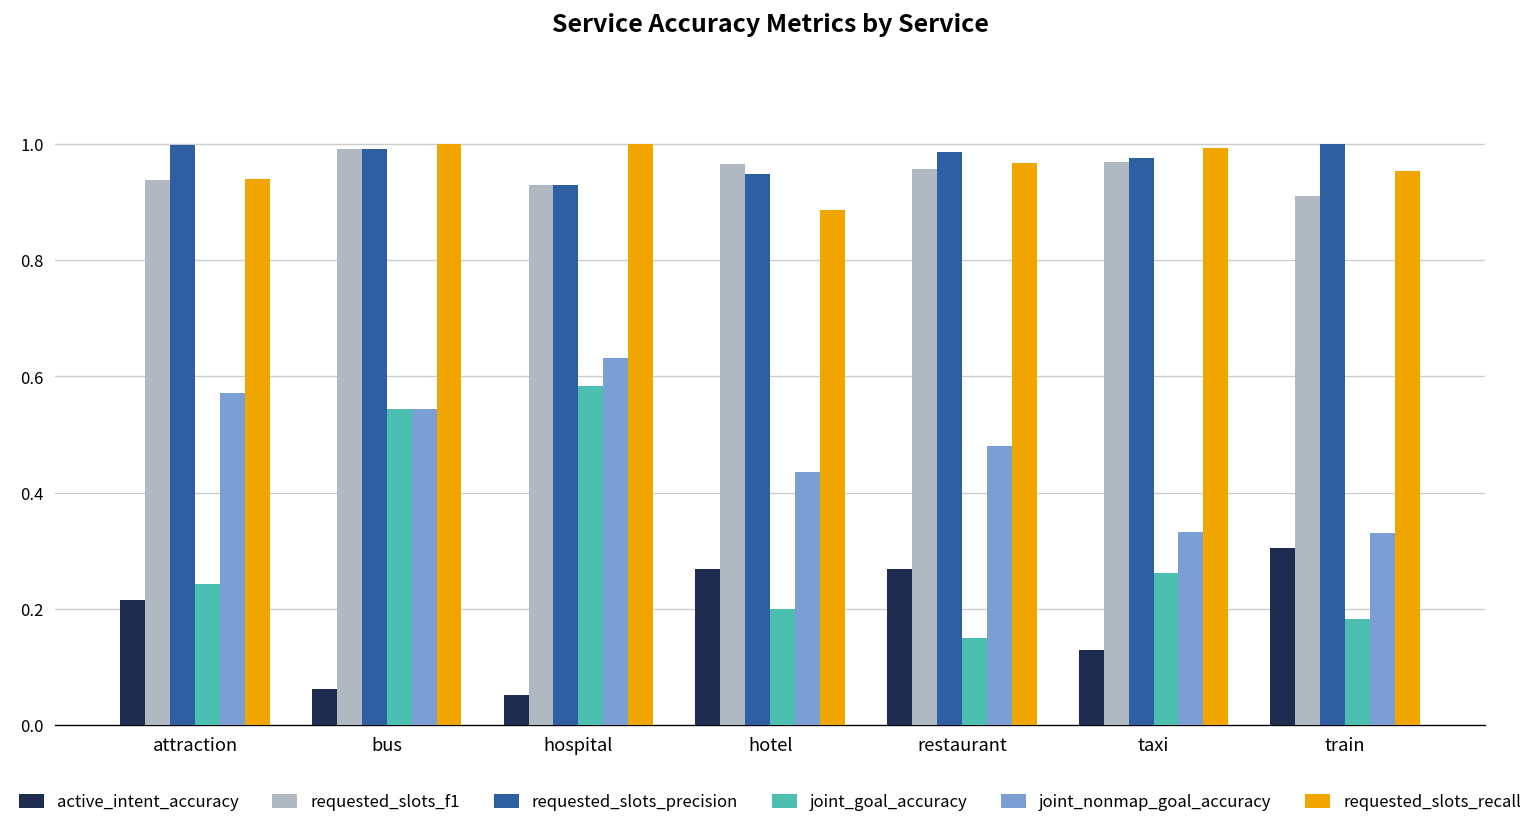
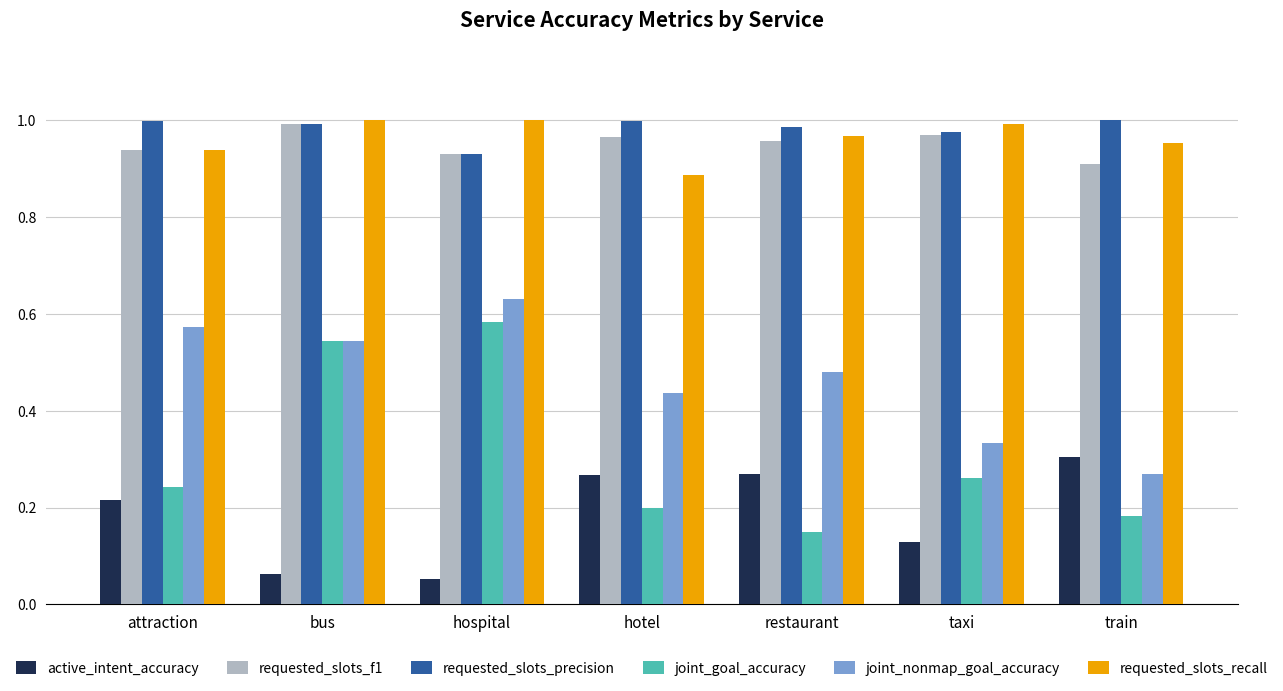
  {
    "active_intent_accuracy": {
      "attraction": 0.22,
      "bus": 0.06,
      "hospital": 0.05,
      "hotel": 0.27,
      "restaurant": 0.27,
      "taxi": 0.13,
      "train": 0.31
    },
    "requested_slots_f1": {
      "attraction": 0.94,
      "bus": 0.99,
      "hospital": 0.93,
      "hotel": 0.97,
      "restaurant": 0.96,
      "taxi": 0.97,
      "train": 0.91
    },
    "requested_slots_precision": {
      "attraction": 1.00,
      "bus": 0.99,
      "hospital": 0.93,
-     "hotel": 0.95,
+     "hotel": 1.00,
      "restaurant": 0.99,
      "taxi": 0.98,
      "train": 1.00
    },
    "joint_goal_accuracy": {
      "attraction": 0.24,
      "bus": 0.54,
      "hospital": 0.58,
      "hotel": 0.20,
      "restaurant": 0.15,
      "taxi": 0.26,
      "train": 0.18
    },
    "joint_nonmap_goal_accuracy": {
      "attraction": 0.57,
      "bus": 0.54,
      "hospital": 0.63,
      "hotel": 0.44,
      "restaurant": 0.48,
      "taxi": 0.33,
-     "train": 0.33
+     "train": 0.27
    },
    "requested_slots_recall": {
      "attraction": 0.94,
      "bus": 1.00,
      "hospital": 1.00,
      "hotel": 0.89,
      "restaurant": 0.97,
      "taxi": 0.99,
      "train": 0.95
    }
  }
